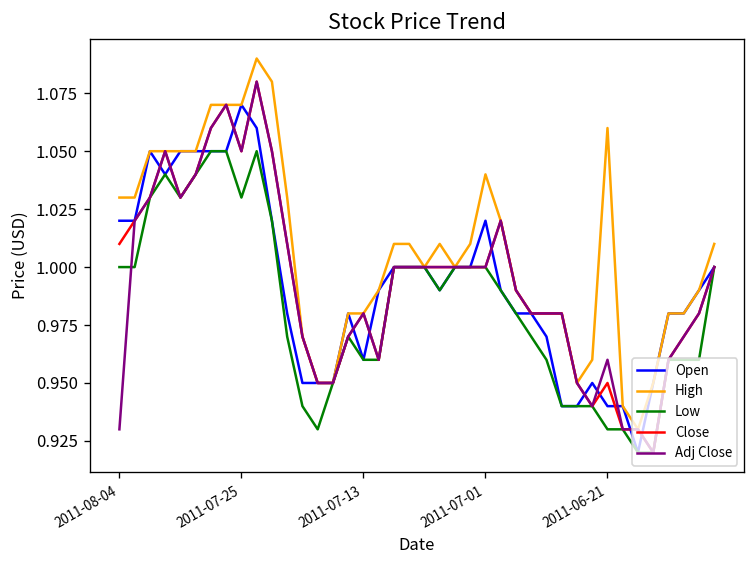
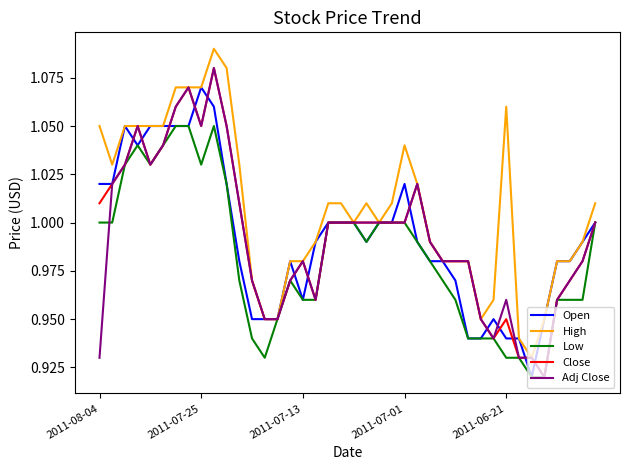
  {
    "Open": {
      "2011-08-04": 1.02,
      "2011-07-01": 1.02,
      "2011-06-21": 0.94
    },
    "High": {
-     "2011-08-04": 1.03,
+     "2011-08-04": 1.05,
      "2011-07-01": 1.04,
      "2011-06-21": 1.06
    },
    "Low": {
      "2011-08-04": 1.00,
      "2011-07-25": 1.03,
      "2011-06-21": 0.93
    },
    "Close": {
      "2011-08-04": 1.01,
      "2011-06-21": 0.95
    },
    "Adj Close": {
      "2011-08-04": 0.93,
      "2011-06-21": 0.96
    }
  }
